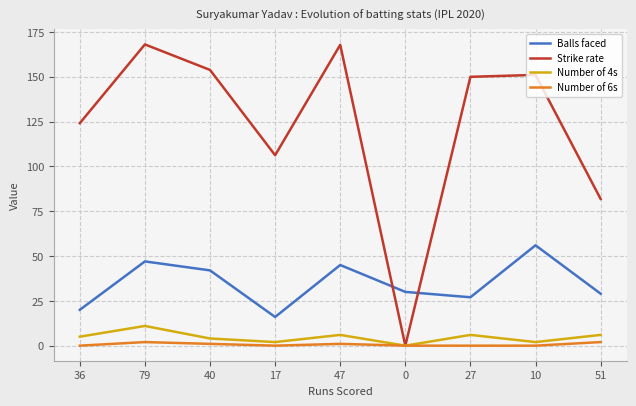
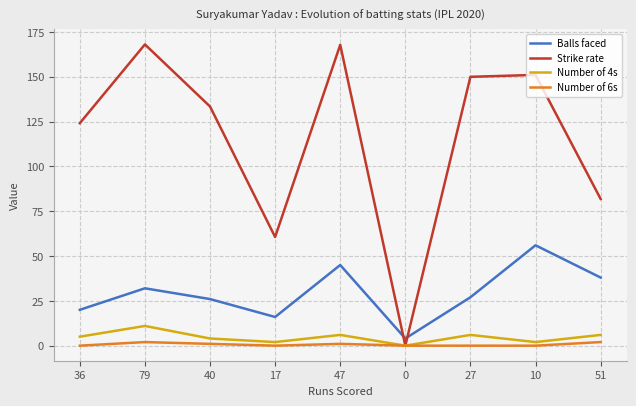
  {
    "Balls faced": {
      "36": 20,
-     "79": 47,
-     "40": 42,
+     "79": 32,
+     "40": 26,
      "17": 16,
      "47": 45,
-     "0": 30,
+     "0": 4,
      "27": 27,
      "10": 56,
-     "51": 29
+     "51": 38
    },
    "Strike rate": {
      "36": 124,
      "79": 168,
-     "40": 154,
-     "17": 106,
+     "40": 133,
+     "17": 61,
      "47": 168,
      "27": 150,
      "51": 82
    }
  }
